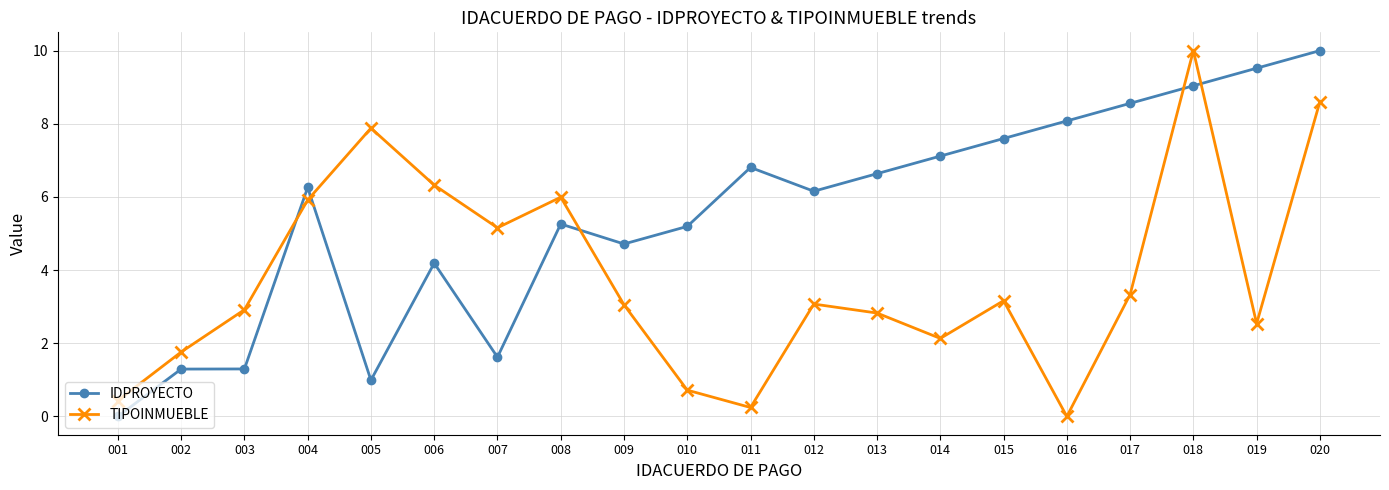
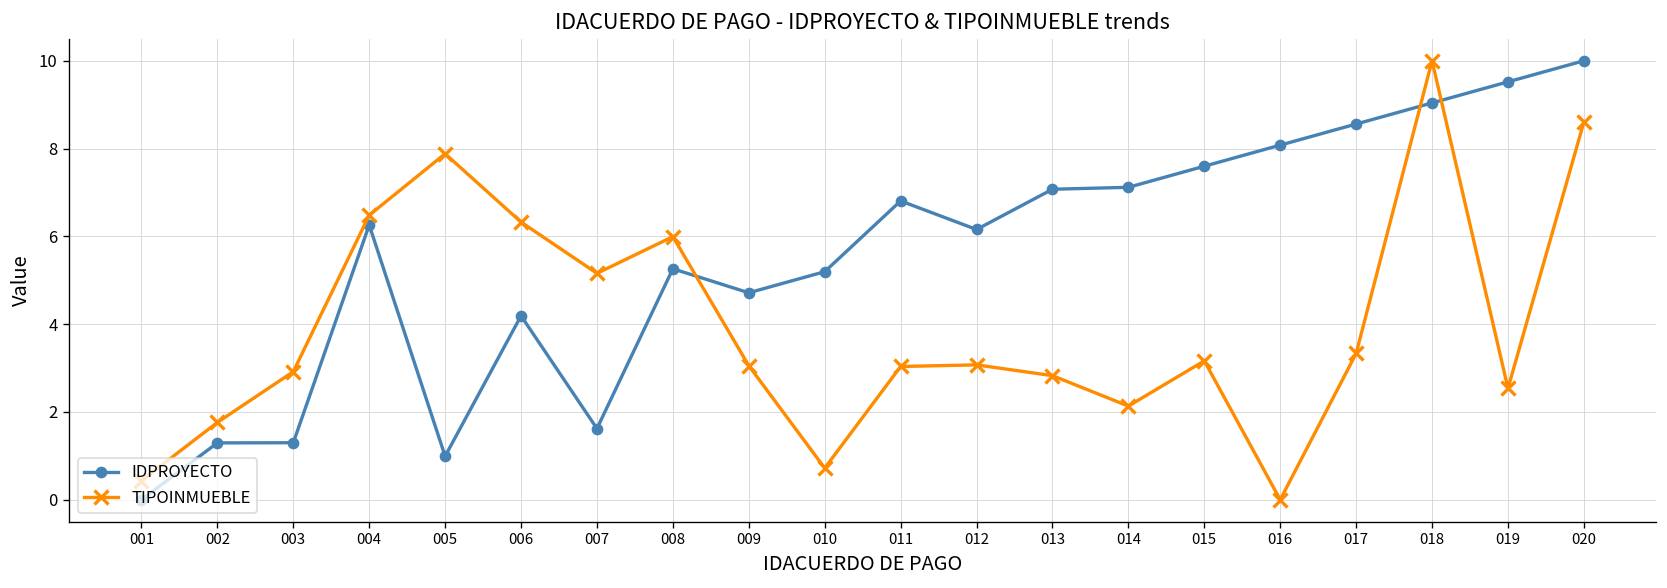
  {
    "IDPROYECTO": {
      "002": 1.3,
      "003": 1.3,
      "004": 6.3,
      "005": 1.0,
      "006": 4.2,
      "007": 1.6,
      "008": 5.3,
      "009": 4.7,
      "010": 5.2,
      "011": 6.8,
      "012": 6.2,
-     "013": 6.6,
+     "013": 7.1,
      "014": 7.1,
      "015": 7.6,
      "016": 8.1,
      "017": 8.6,
      "018": 9.0,
      "019": 9.5,
      "020": 10.0
    },
    "TIPOINMUEBLE": {
      "002": 1.8,
      "003": 2.9,
-     "004": 5.9,
+     "004": 6.5,
      "005": 7.9,
      "006": 6.3,
      "007": 5.2,
      "008": 6.0,
      "009": 3.1,
      "010": 0.7,
-     "011": 0.2,
+     "011": 3.0,
      "012": 3.1,
      "013": 2.8,
      "014": 2.1,
      "015": 3.2,
      "016": 0.0,
      "017": 3.3,
      "018": 10.0,
      "019": 2.5,
      "020": 8.6
    }
  }
